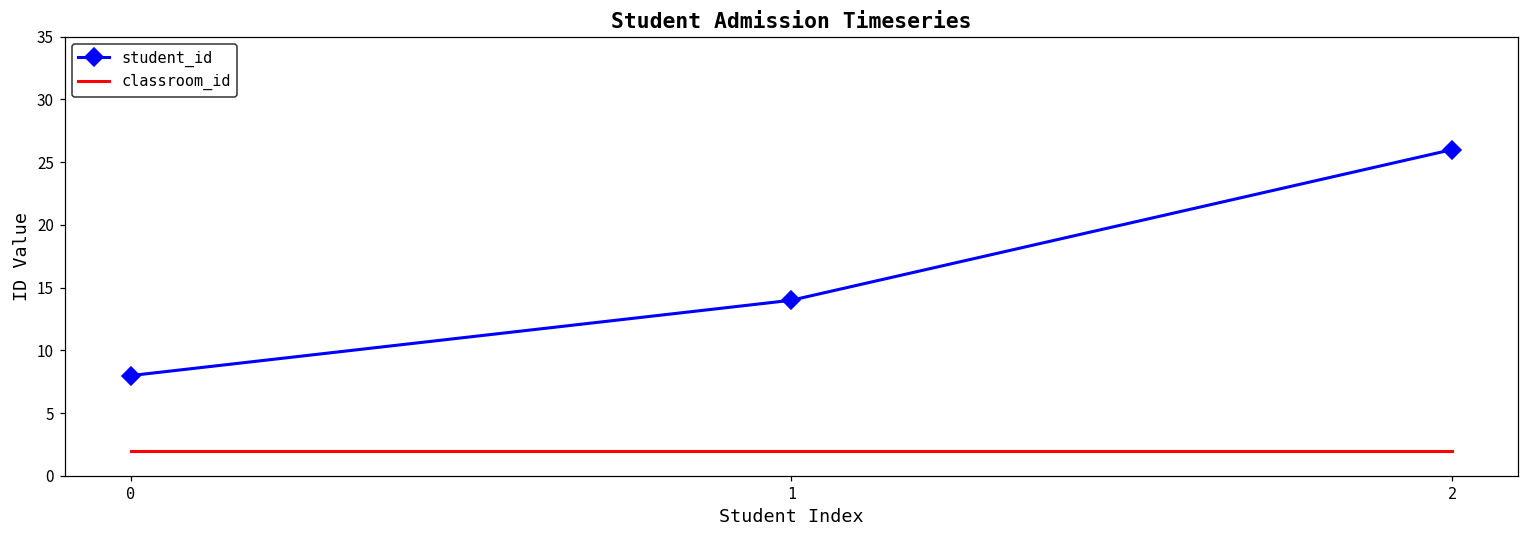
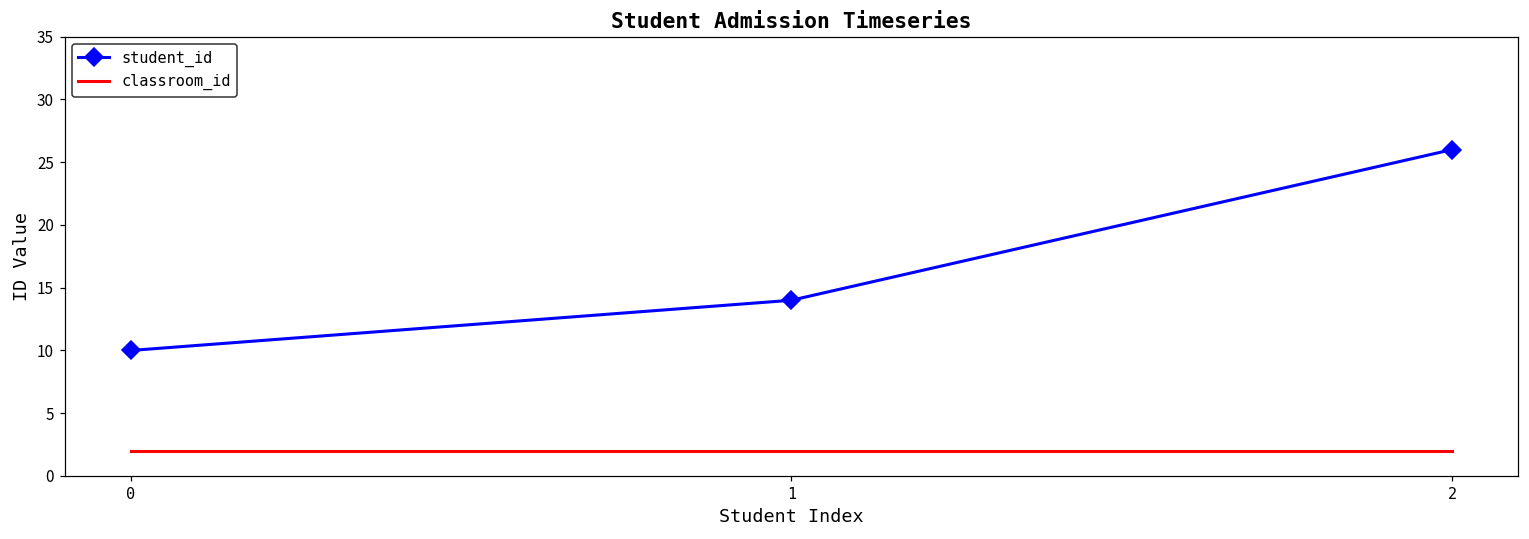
  {
    "student_id": {
-     "0": 8,
+     "0": 10,
      "1": 14,
      "2": 26
    },
    "classroom_id": {
      "0": 2,
      "1": 2,
      "2": 2
    }
  }
